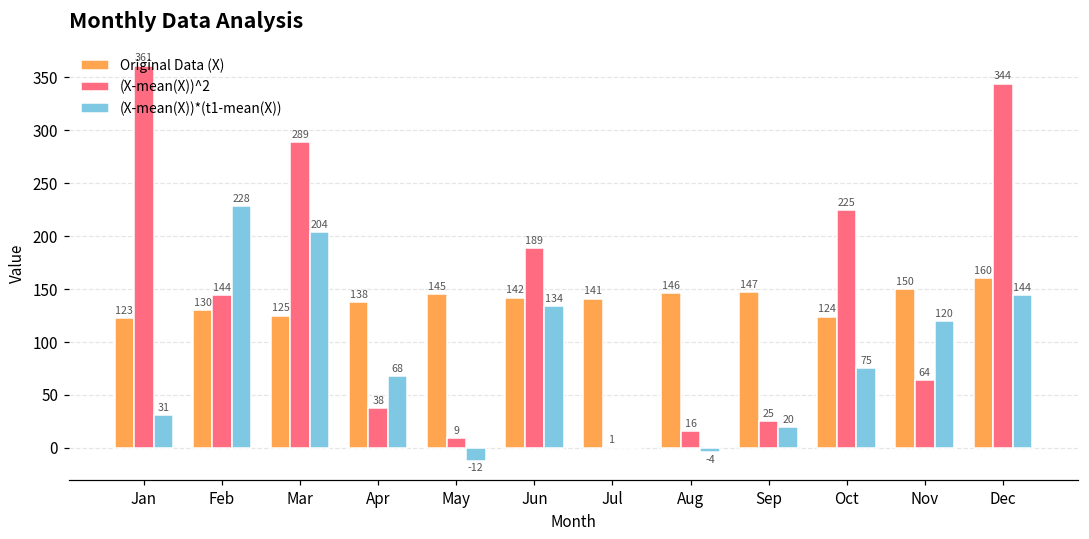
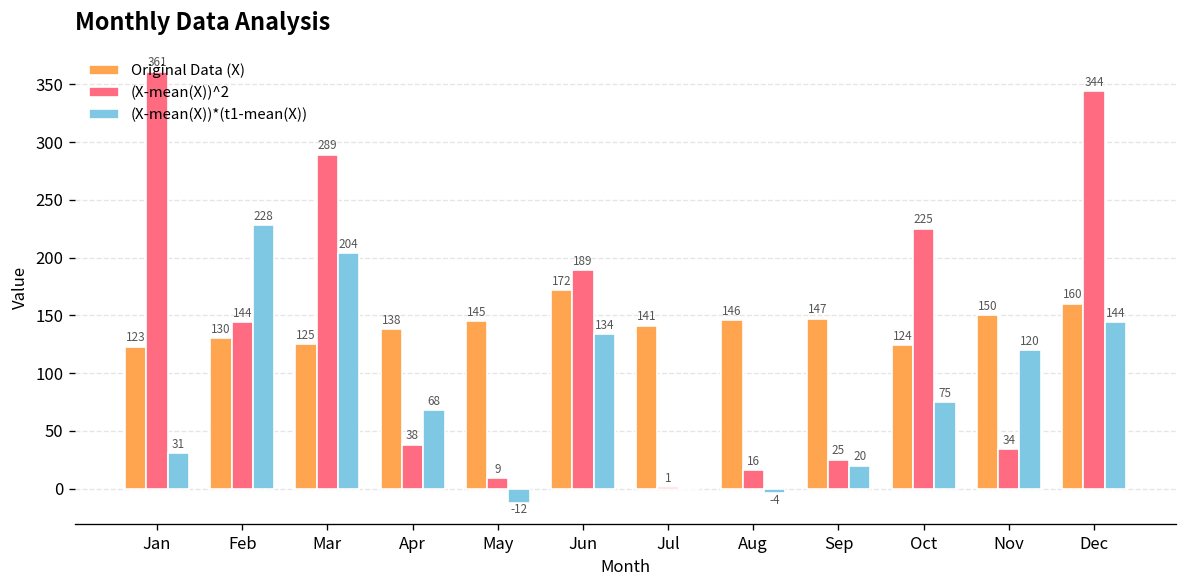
  {
    "Original Data (X)": {
      "Jan": 123,
      "Feb": 130,
      "Mar": 125,
      "Apr": 138,
      "May": 145,
-     "Jun": 142,
+     "Jun": 172,
      "Jul": 141,
      "Aug": 146,
      "Sep": 147,
      "Oct": 124,
      "Nov": 150,
      "Dec": 160
    },
    "(X-mean(X))^2": {
      "Jan": 361,
      "Feb": 144,
      "Mar": 289,
      "Apr": 38,
      "May": 9,
      "Jun": 189,
      "Jul": 1,
      "Aug": 16,
      "Sep": 25,
      "Oct": 225,
-     "Nov": 64,
+     "Nov": 34,
      "Dec": 344
    },
    "(X-mean(X))*(t1-mean(X))": {
      "Jan": 31,
      "Feb": 228,
      "Mar": 204,
      "Apr": 68,
      "May": -12,
      "Jun": 134,
      "Aug": -4,
      "Sep": 20,
      "Oct": 75,
      "Nov": 120,
      "Dec": 144
    }
  }
